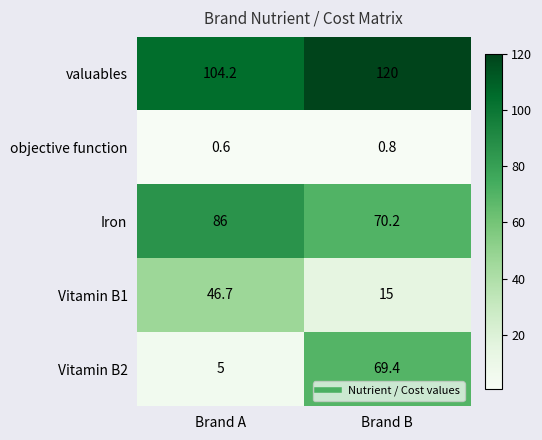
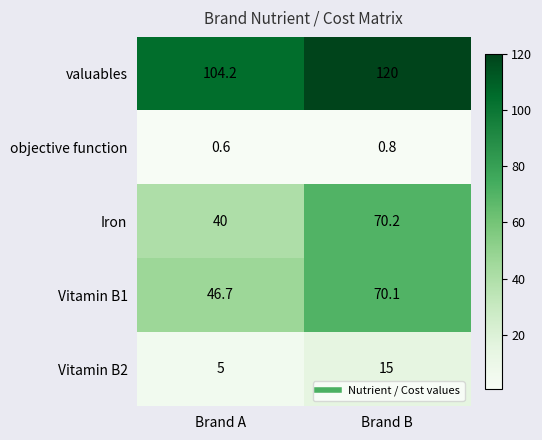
  {
    "valuables": {
      "Brand A": 104.2,
      "Brand B": 120
    },
    "objective function": {
      "Brand A": 0.6,
      "Brand B": 0.8
    },
    "Iron": {
-     "Brand A": 86,
+     "Brand A": 40,
      "Brand B": 70.2
    },
    "Vitamin B1": {
      "Brand A": 46.7,
-     "Brand B": 15
+     "Brand B": 70.1
    },
    "Vitamin B2": {
      "Brand A": 5,
-     "Brand B": 69.4
+     "Brand B": 15
    }
  }
